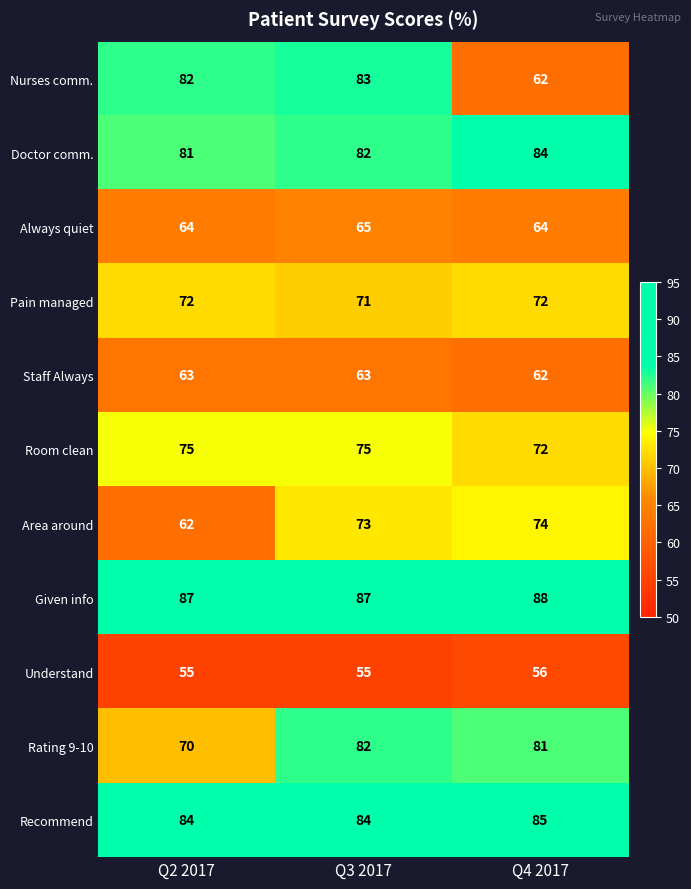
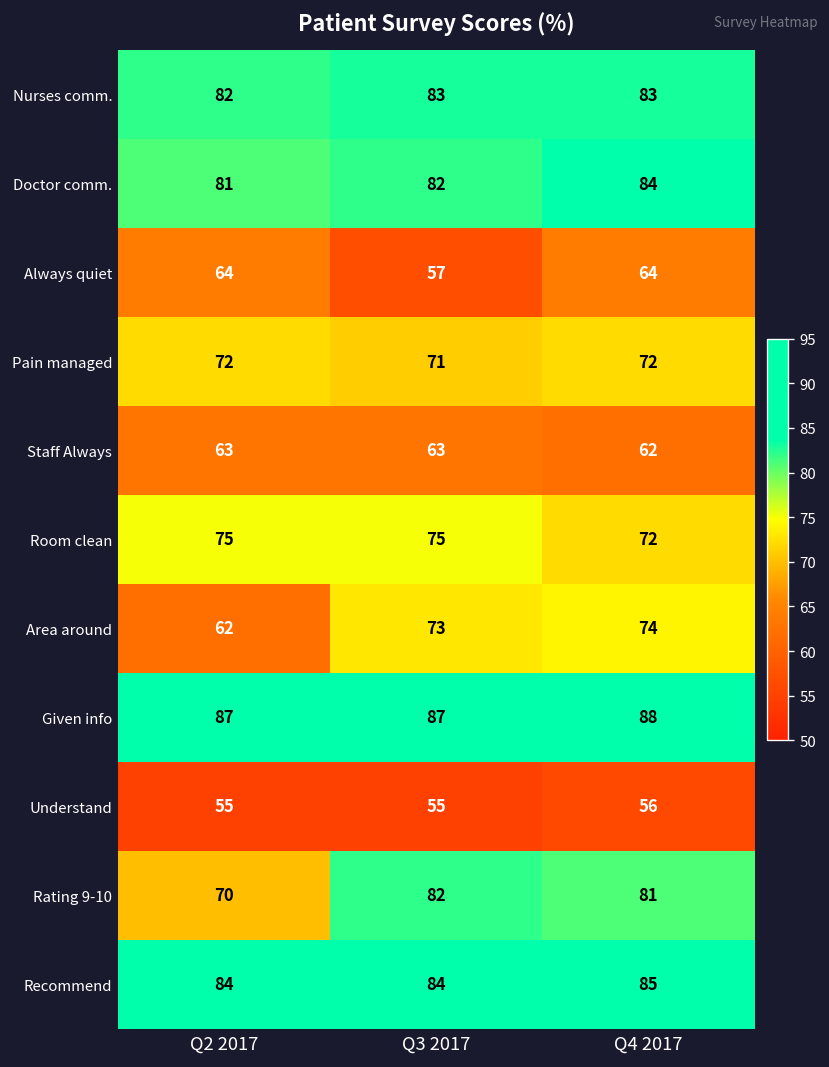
  {
    "Nurses comm.": {
      "Q2 2017": 82,
      "Q3 2017": 83,
-     "Q4 2017": 62
+     "Q4 2017": 83
    },
    "Doctor comm.": {
      "Q2 2017": 81,
      "Q3 2017": 82,
      "Q4 2017": 84
    },
    "Always quiet": {
      "Q2 2017": 64,
-     "Q3 2017": 65,
+     "Q3 2017": 57,
      "Q4 2017": 64
    },
    "Pain managed": {
      "Q2 2017": 72,
      "Q3 2017": 71,
      "Q4 2017": 72
    },
    "Staff Always": {
      "Q2 2017": 63,
      "Q3 2017": 63,
      "Q4 2017": 62
    },
    "Room clean": {
      "Q2 2017": 75,
      "Q3 2017": 75,
      "Q4 2017": 72
    },
    "Area around": {
      "Q2 2017": 62,
      "Q3 2017": 73,
      "Q4 2017": 74
    },
    "Given info": {
      "Q2 2017": 87,
      "Q3 2017": 87,
      "Q4 2017": 88
    },
    "Understand": {
      "Q2 2017": 55,
      "Q3 2017": 55,
      "Q4 2017": 56
    },
    "Rating 9-10": {
      "Q2 2017": 70,
      "Q3 2017": 82,
      "Q4 2017": 81
    },
    "Recommend": {
      "Q2 2017": 84,
      "Q3 2017": 84,
      "Q4 2017": 85
    }
  }
